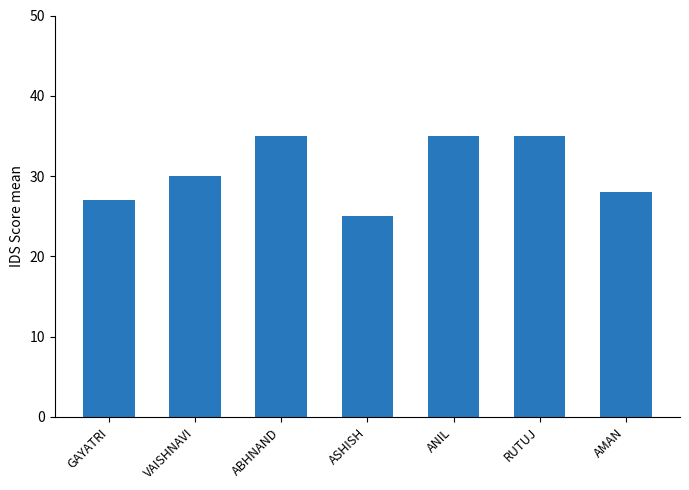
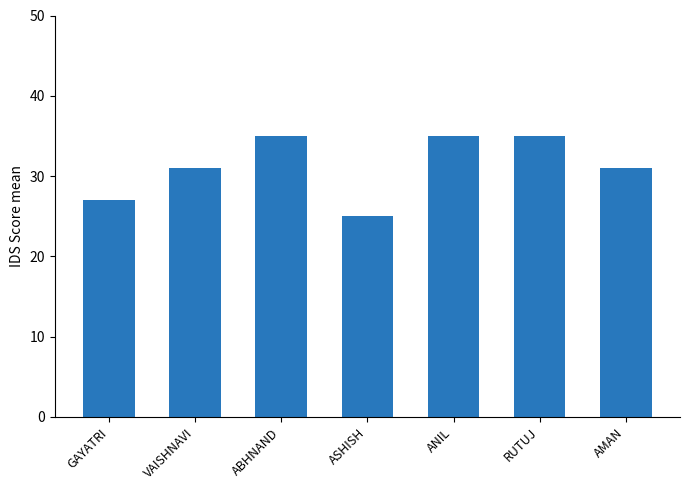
  {
    "GAYATRI": 27,
-   "VAISHNAVI": 30,
+   "VAISHNAVI": 31,
    "ABHNAND": 35,
    "ASHISH": 25,
    "ANIL": 35,
    "RUTUJ": 35,
-   "AMAN": 28
+   "AMAN": 31
  }
